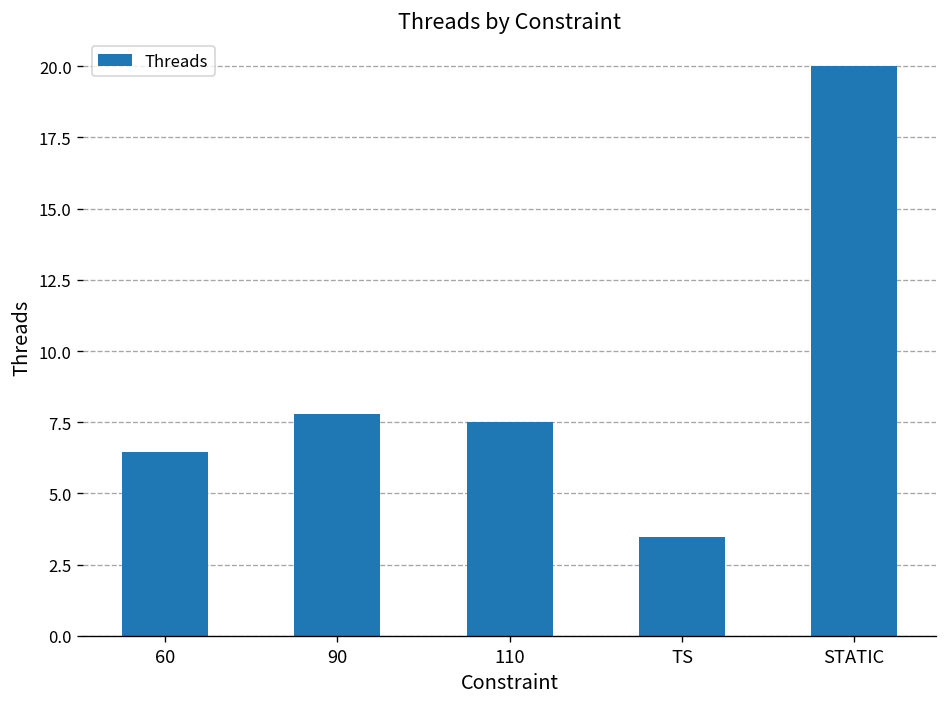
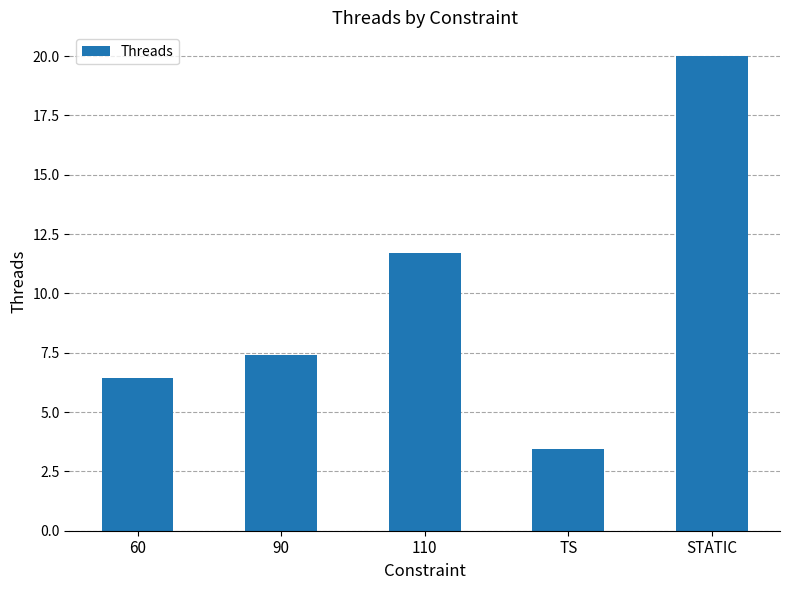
  {
    "60": 6.5,
-   "90": 7.8,
-   "110": 7.5,
+   "90": 7.4,
+   "110": 11.7,
    "TS": 3.5,
    "STATIC": 20.0
  }
